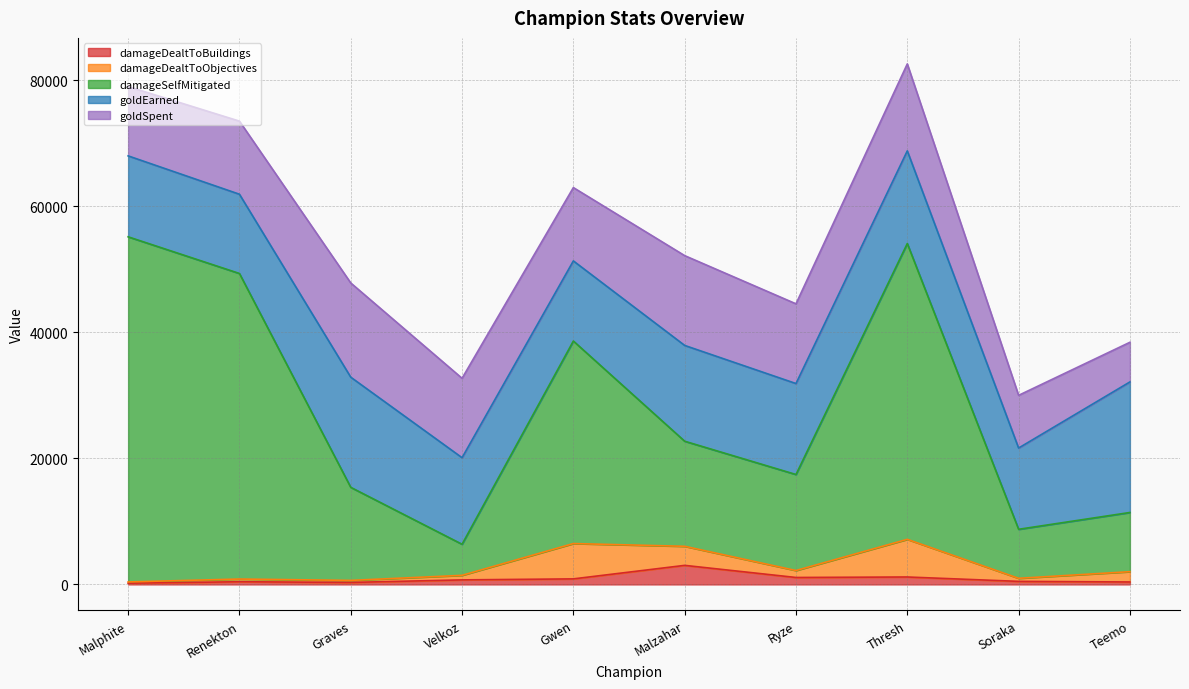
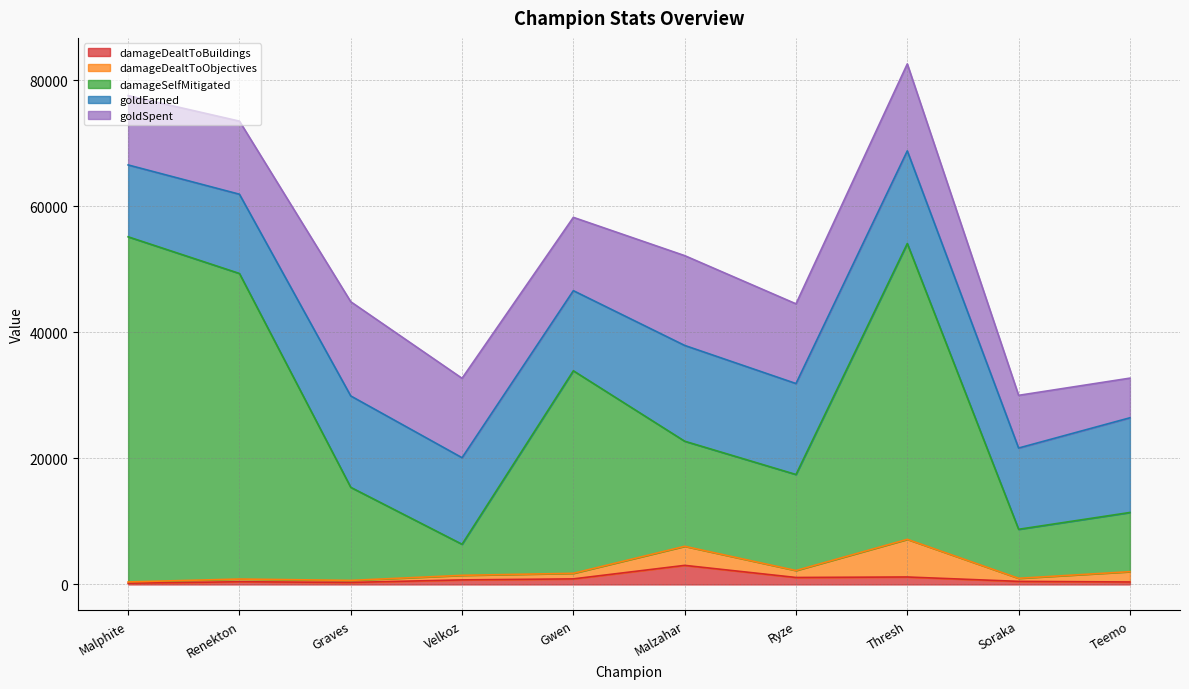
  {
    "damageDealtToBuildings": {
      "Renekton": 0,
      "Velkoz": 1000,
      "Gwen": 1000,
      "Malzahar": 3000,
      "Ryze": 1000,
      "Thresh": 1000,
      "Soraka": 0,
      "Teemo": 0
    },
    "damageDealtToObjectives": {
      "Renekton": 0,
      "Velkoz": 1000,
-     "Gwen": 6000,
+     "Gwen": 1000,
      "Malzahar": 3000,
      "Ryze": 1000,
      "Thresh": 6000,
      "Soraka": 0,
      "Teemo": 2000
    },
    "damageSelfMitigated": {
      "Malphite": 55000,
      "Renekton": 48000,
      "Graves": 15000,
      "Velkoz": 5000,
      "Gwen": 32000,
      "Malzahar": 17000,
      "Ryze": 15000,
      "Thresh": 47000,
      "Soraka": 8000,
      "Teemo": 9000
    },
    "goldEarned": {
-     "Malphite": 13000,
+     "Malphite": 11000,
      "Renekton": 13000,
-     "Graves": 17000,
+     "Graves": 15000,
      "Velkoz": 14000,
      "Gwen": 13000,
      "Malzahar": 15000,
      "Ryze": 14000,
      "Thresh": 15000,
      "Soraka": 13000,
-     "Teemo": 21000
+     "Teemo": 15000
    },
    "goldSpent": {
      "Graves": 15000,
      "Velkoz": 13000,
      "Gwen": 12000,
      "Malzahar": 14000,
      "Ryze": 13000,
      "Thresh": 14000,
      "Soraka": 8000,
      "Teemo": 6000
    }
  }
